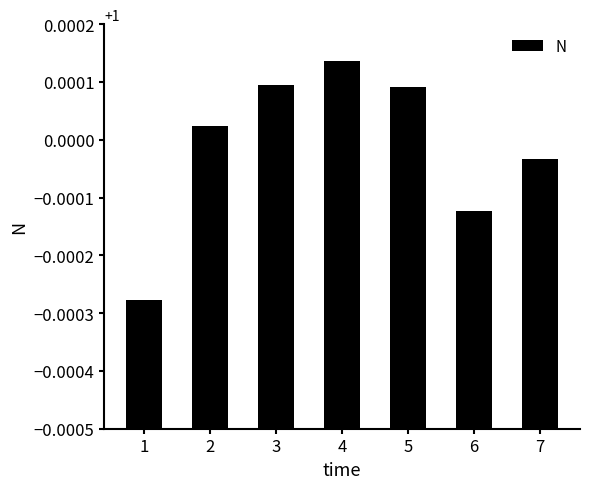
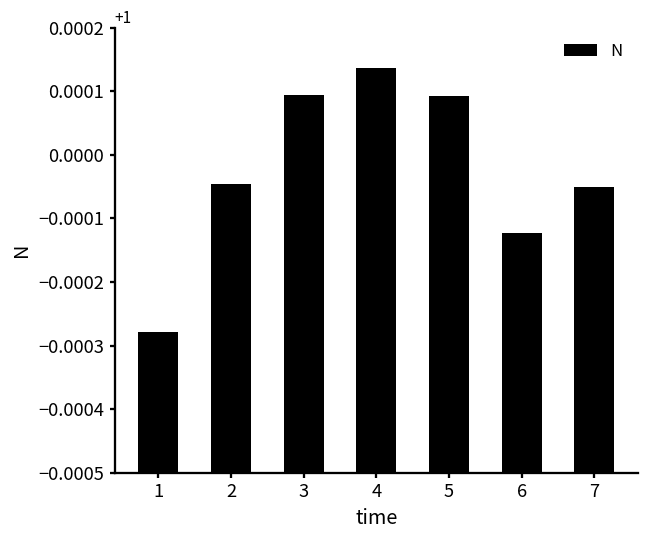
  {
    "1": 0.99972,
-   "2": 1.00002,
+   "2": 0.99995,
    "3": 1.00009,
    "4": 1.00014,
    "5": 1.00009,
    "6": 0.99988,
-   "7": 0.99997
+   "7": 0.99995
  }
